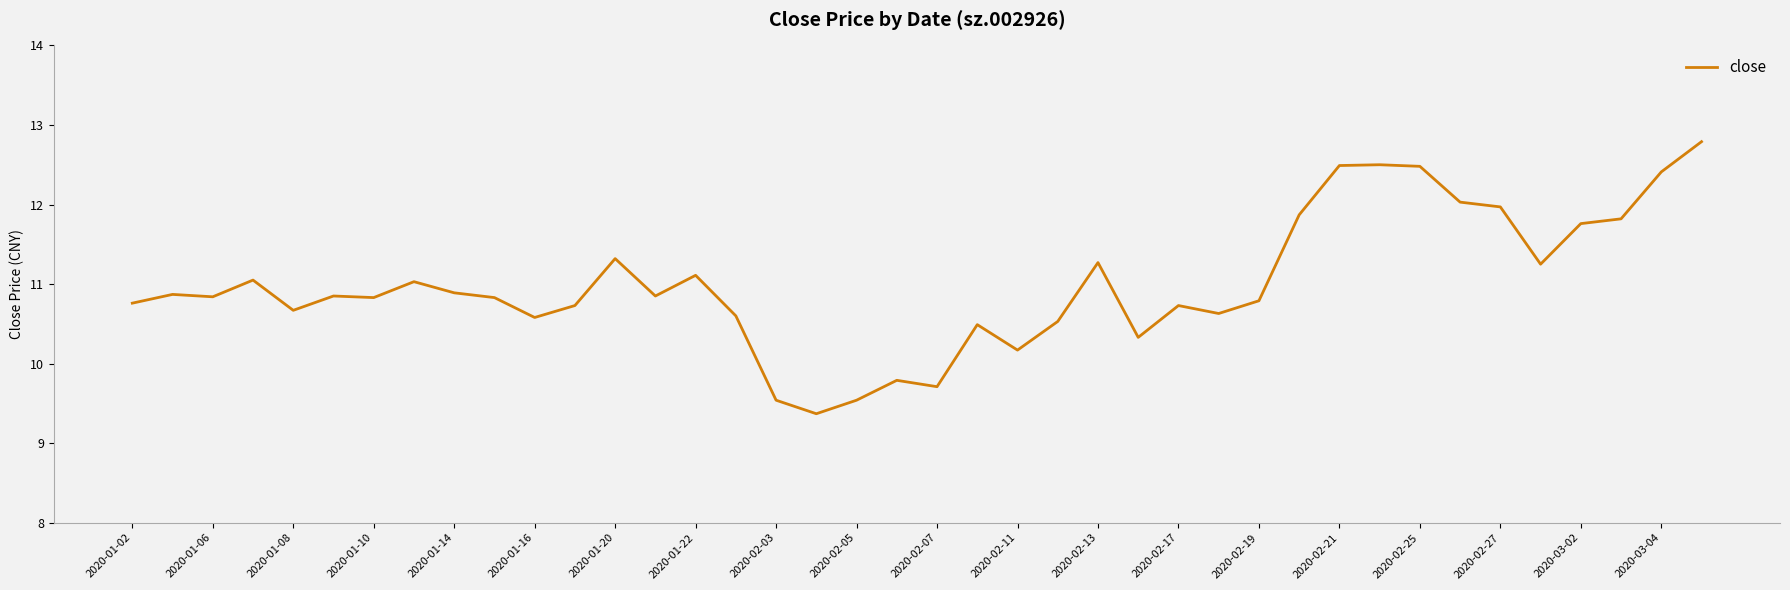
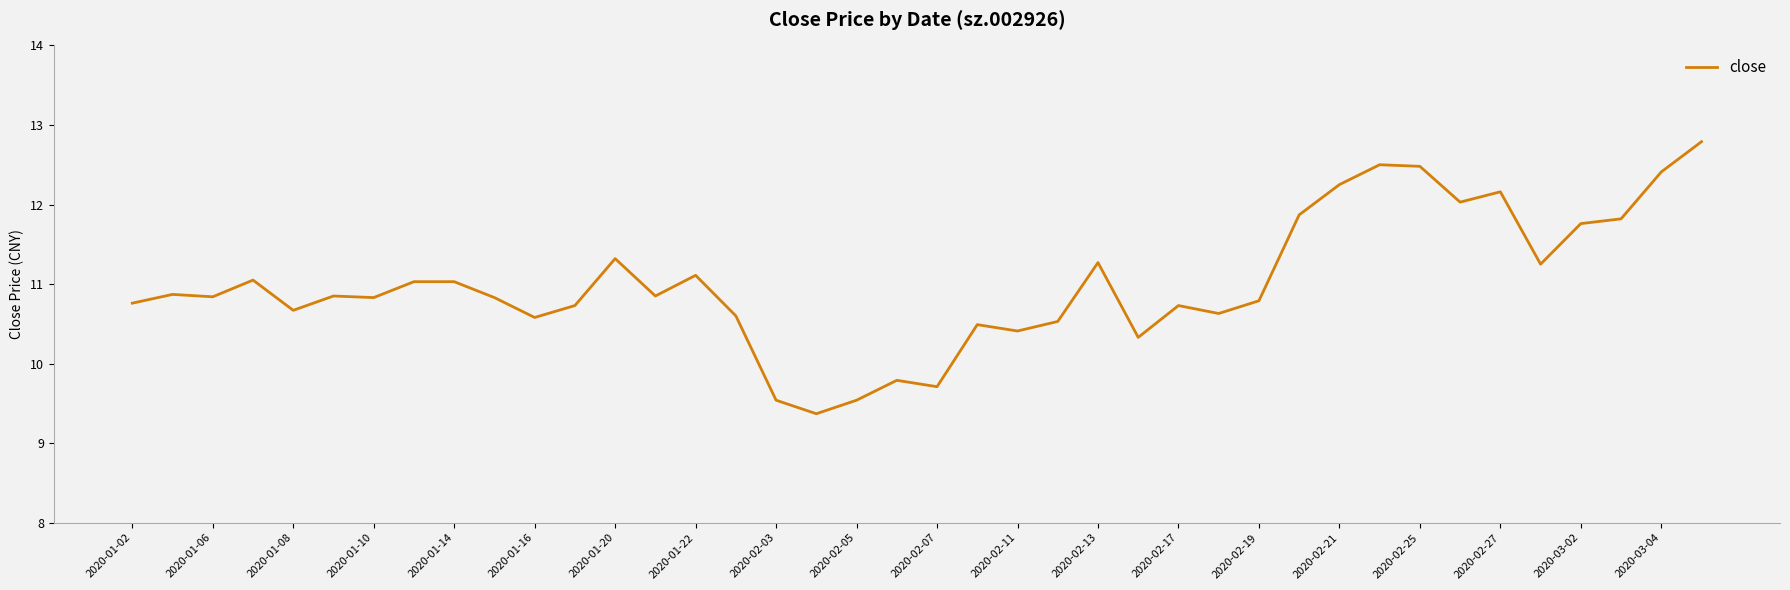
  {
    "2020-01-02": 10.8,
    "2020-01-06": 10.8,
    "2020-01-08": 10.7,
    "2020-01-10": 10.8,
-   "2020-01-14": 10.9,
+   "2020-01-14": 11.0,
    "2020-01-16": 10.6,
    "2020-01-20": 11.3,
    "2020-01-22": 11.1,
    "2020-02-03": 9.5,
    "2020-02-05": 9.5,
    "2020-02-07": 9.7,
-   "2020-02-11": 10.2,
+   "2020-02-11": 10.4,
    "2020-02-13": 11.3,
    "2020-02-17": 10.7,
    "2020-02-19": 10.8,
-   "2020-02-21": 12.5,
+   "2020-02-21": 12.3,
    "2020-02-25": 12.5,
-   "2020-02-27": 12.0,
+   "2020-02-27": 12.2,
    "2020-03-02": 11.8,
    "2020-03-04": 12.4
  }
